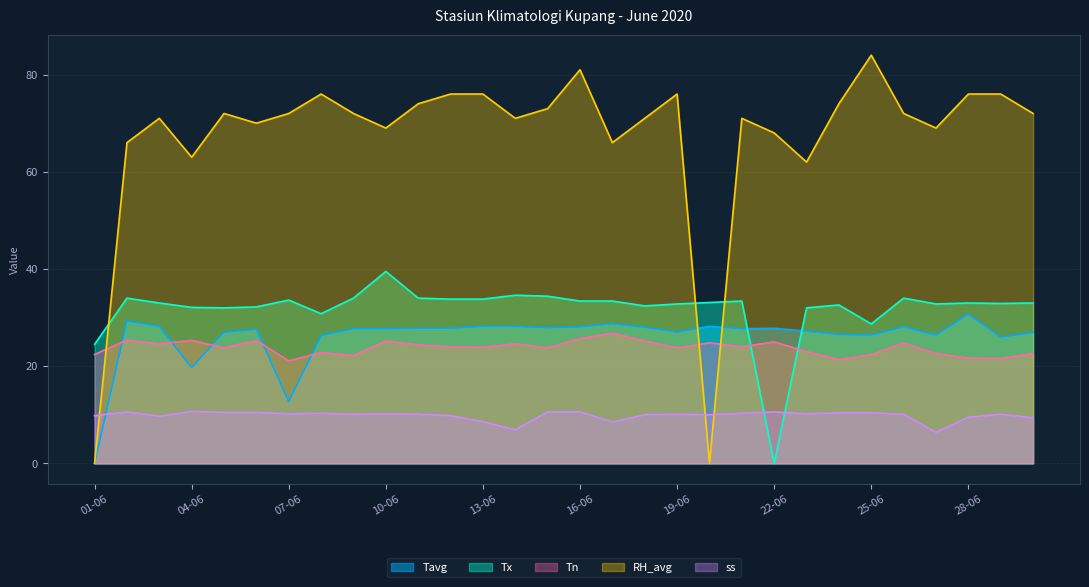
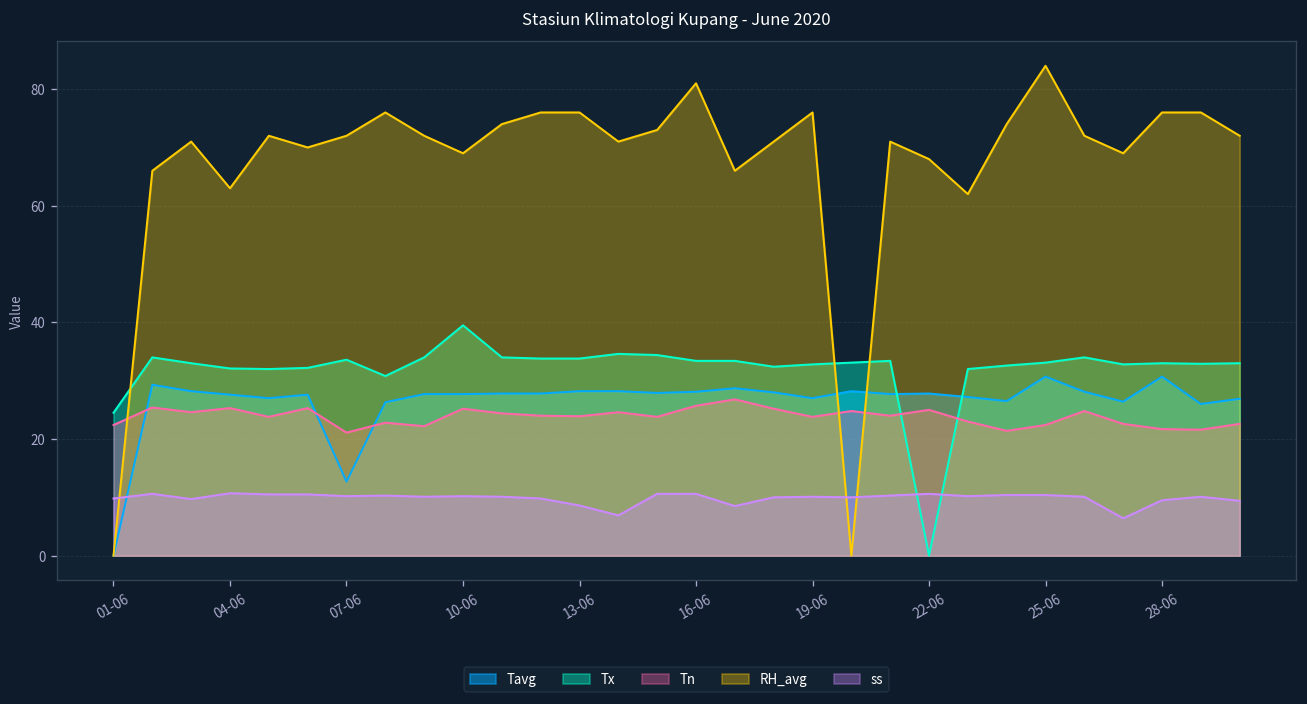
  {
    "Tavg": {
-     "04-06": 20,
+     "04-06": 28,
      "07-06": 13,
      "10-06": 28,
      "13-06": 28,
      "16-06": 28,
      "19-06": 27,
      "22-06": 28,
-     "25-06": 26,
+     "25-06": 31,
      "28-06": 31
    },
    "Tx": {
      "01-06": 25,
      "04-06": 32,
      "07-06": 34,
      "10-06": 40,
      "13-06": 34,
      "16-06": 33,
      "19-06": 33,
      "22-06": 0,
-     "25-06": 29,
+     "25-06": 33,
      "28-06": 33
    },
    "RH_avg": {
      "04-06": 63,
      "07-06": 72,
      "10-06": 69,
      "13-06": 76,
      "16-06": 81,
      "19-06": 76,
      "22-06": 68,
      "25-06": 84,
      "28-06": 76
    }
  }
